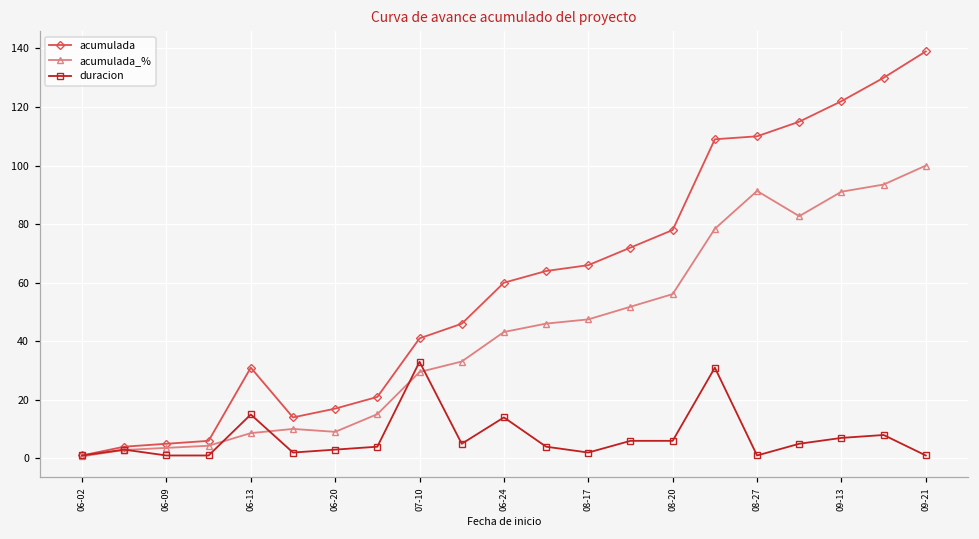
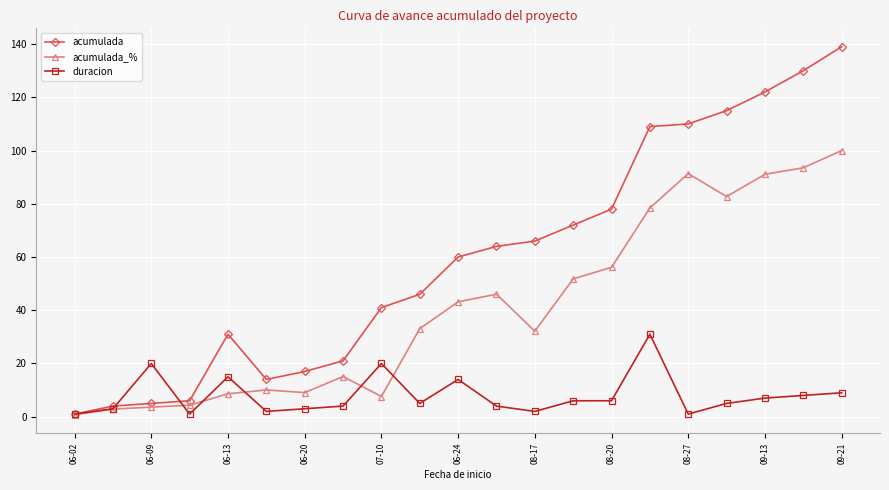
  {
    "acumulada": {
      "06-09": 5,
      "06-13": 31,
      "06-20": 17,
      "07-10": 41,
      "06-24": 60,
      "08-17": 66,
      "08-20": 78,
      "08-27": 110,
      "09-13": 122,
      "09-21": 139
    },
    "acumulada_%": {
      "06-09": 4,
      "06-13": 9,
      "06-20": 9,
-     "07-10": 30,
+     "07-10": 8,
      "06-24": 43,
-     "08-17": 47,
+     "08-17": 32,
      "08-20": 56,
      "08-27": 91,
      "09-13": 91,
      "09-21": 100
    },
    "duracion": {
-     "06-09": 1,
+     "06-09": 20,
      "06-13": 15,
      "06-20": 3,
-     "07-10": 33,
+     "07-10": 20,
      "06-24": 14,
      "08-17": 2,
      "08-20": 6,
      "08-27": 1,
      "09-13": 7,
-     "09-21": 1
+     "09-21": 9
    }
  }
